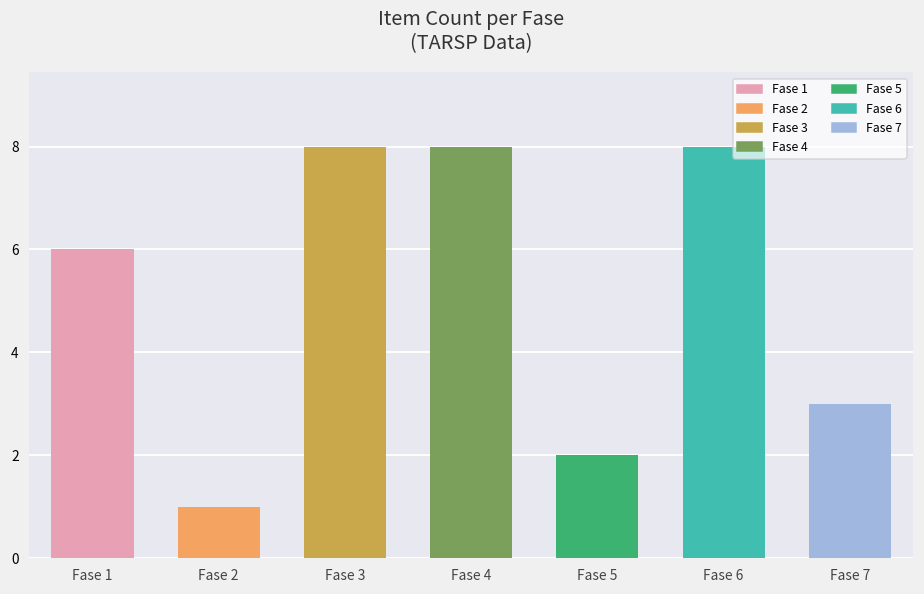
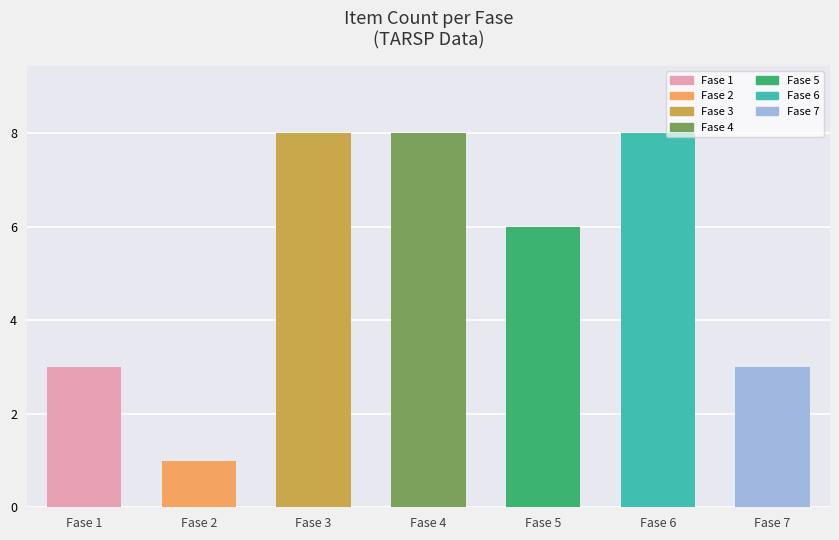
  {
-   "Fase 1": 6,
+   "Fase 1": 3,
    "Fase 2": 1,
    "Fase 3": 8,
    "Fase 4": 8,
-   "Fase 5": 2,
+   "Fase 5": 6,
    "Fase 6": 8,
    "Fase 7": 3
  }
